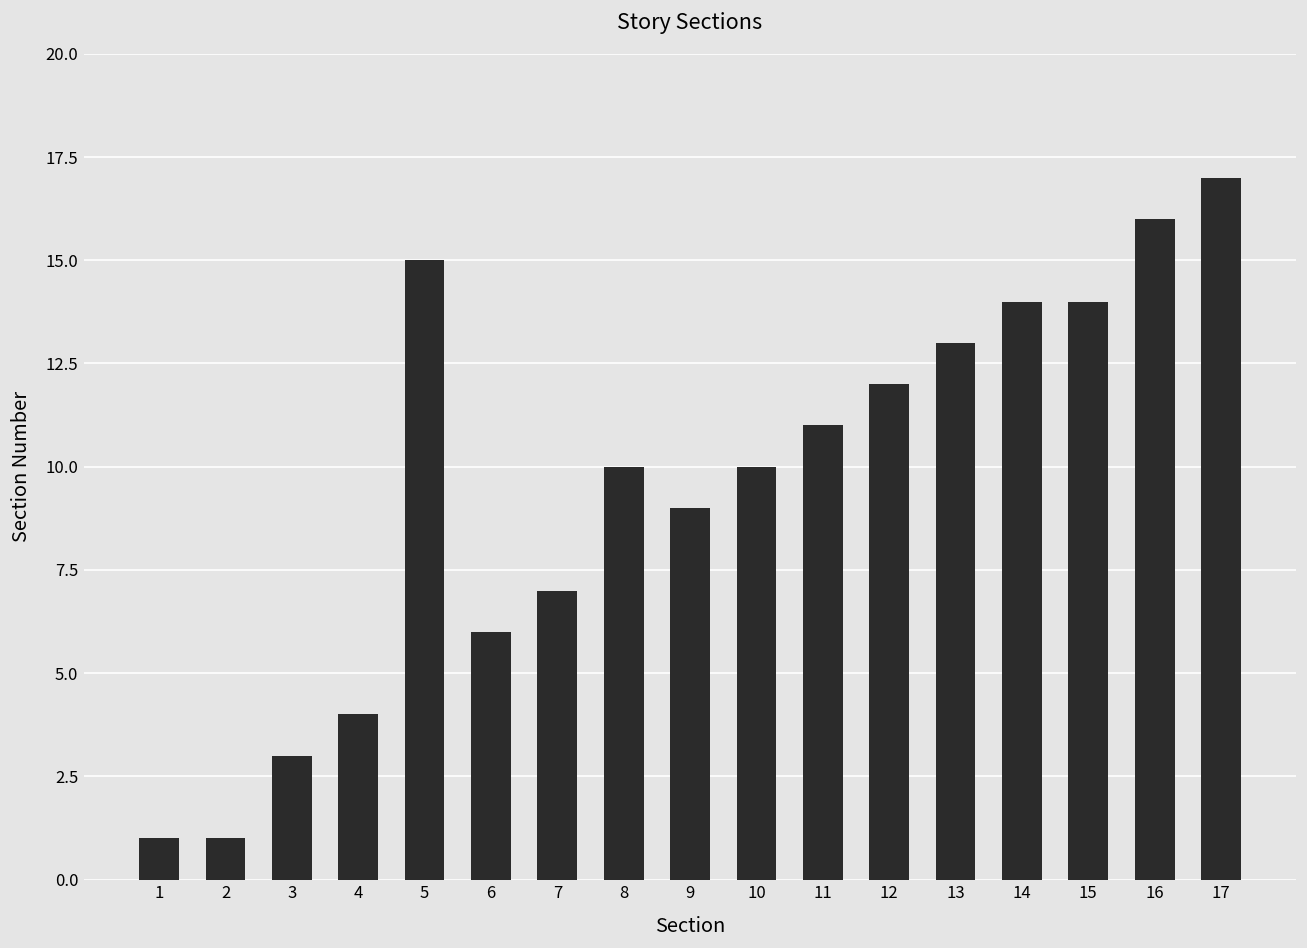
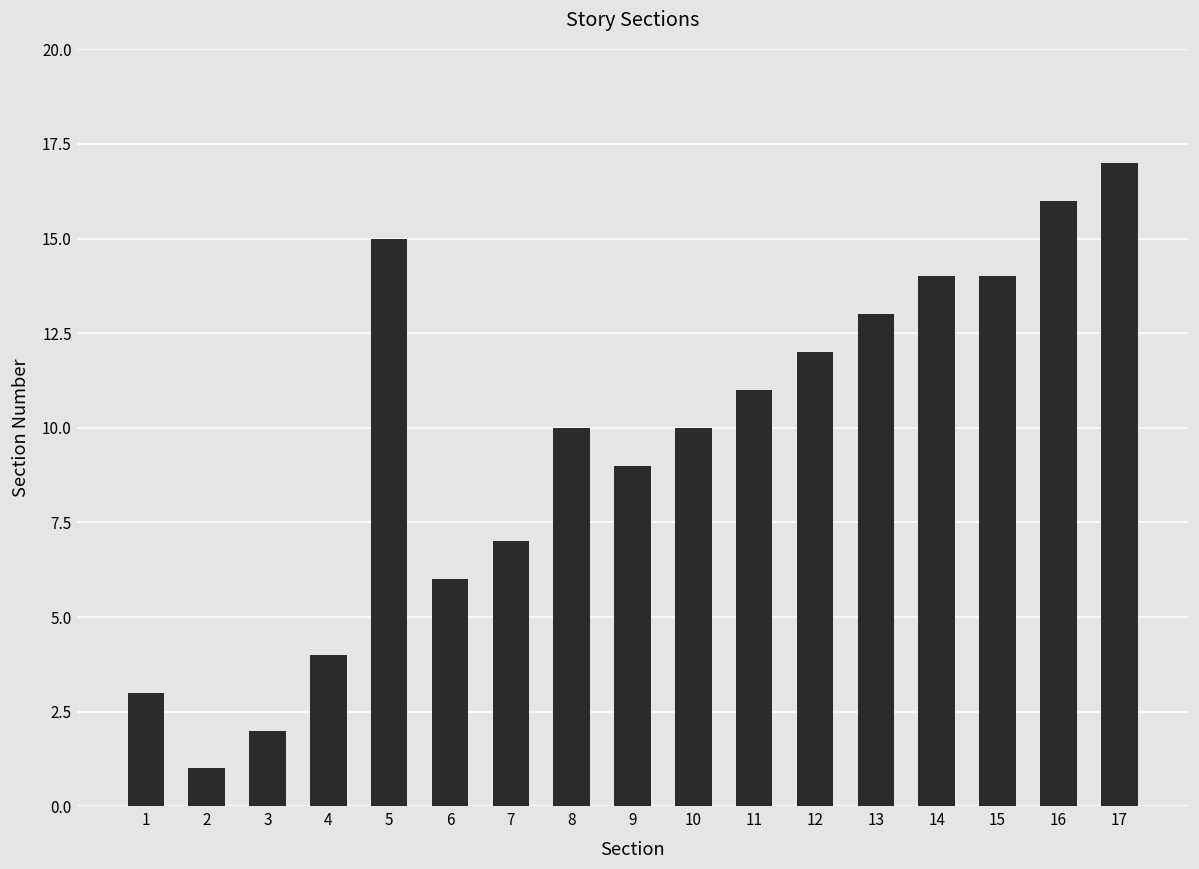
  {
-   "1": 1,
+   "1": 3,
    "2": 1,
-   "3": 3,
+   "3": 2,
    "4": 4,
    "5": 15,
    "6": 6,
    "7": 7,
    "8": 10,
    "9": 9,
    "10": 10,
    "11": 11,
    "12": 12,
    "13": 13,
    "14": 14,
    "15": 14,
    "16": 16,
    "17": 17
  }
